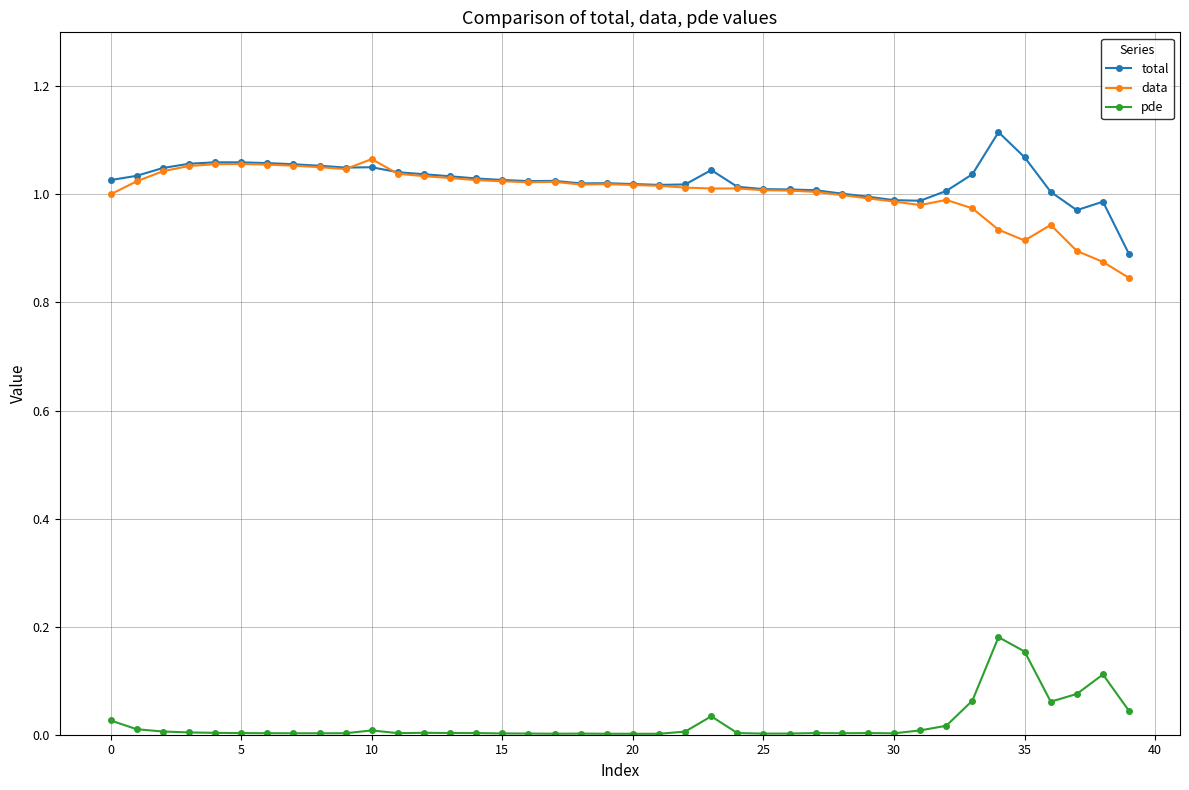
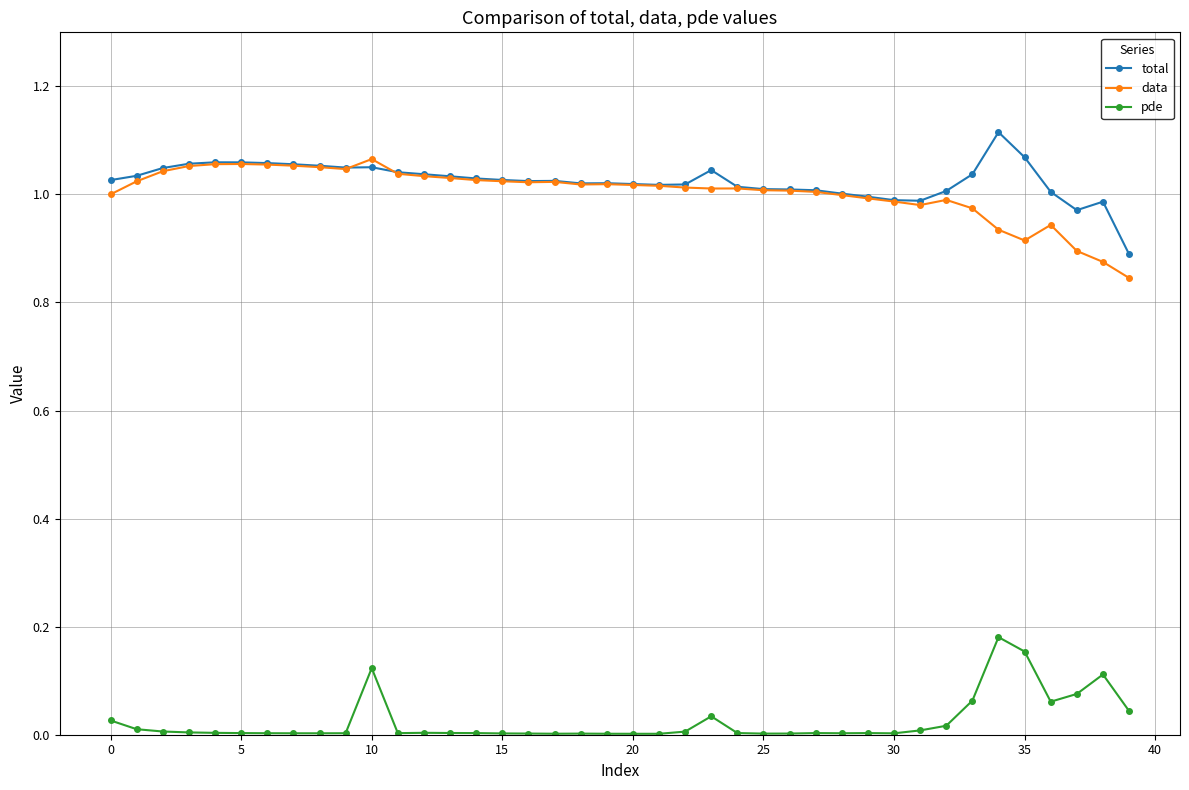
  {
    "total": {
      "0": 1.03,
      "10": 1.05,
      "35": 1.07
    },
    "data": {
      "0": 1.00,
      "10": 1.07,
      "35": 0.91
    },
    "pde": {
      "0": 0.03,
      "5": 0.00,
-     "10": 0.01,
+     "10": 0.12,
      "15": 0.00,
      "20": 0.00,
      "25": 0.00,
      "30": 0.00,
      "35": 0.15
    }
  }
